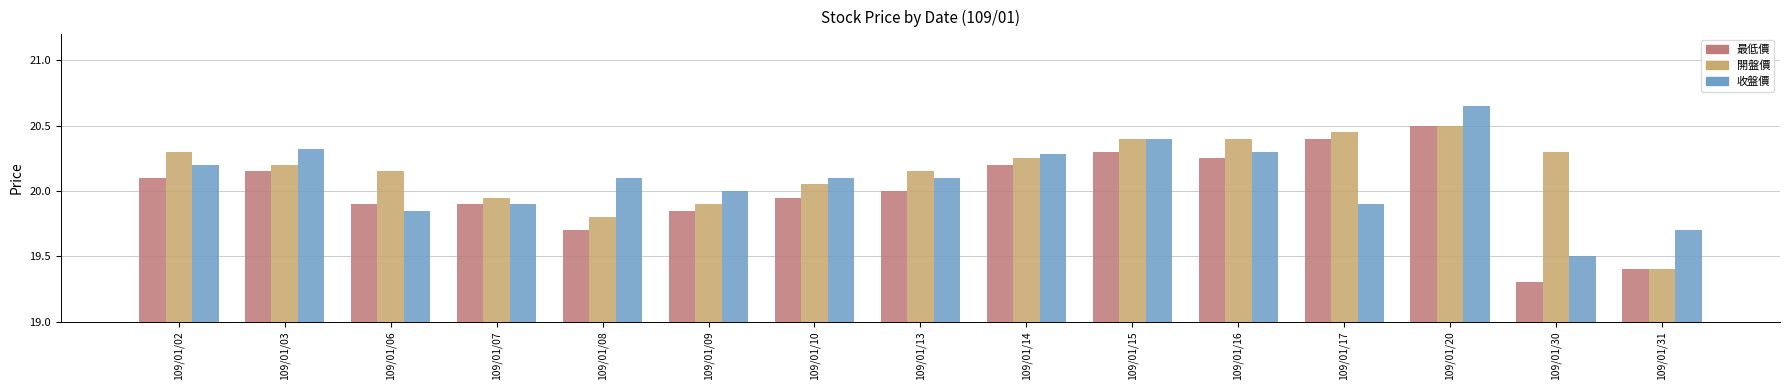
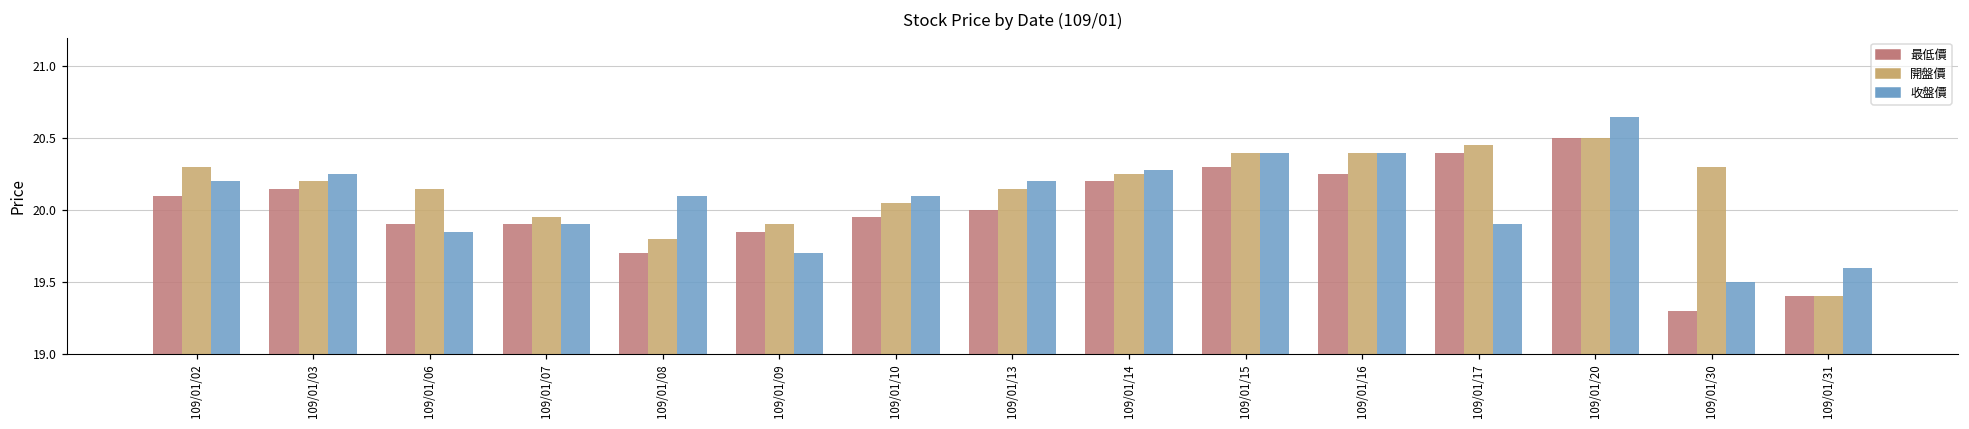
  {
    "收盤價": {
      "109/01/02": 20.20,
-     "109/01/03": 20.32,
+     "109/01/03": 20.25,
      "109/01/06": 19.85,
      "109/01/07": 19.90,
      "109/01/08": 20.10,
-     "109/01/09": 20.0,
+     "109/01/09": 19.7,
      "109/01/10": 20.10,
-     "109/01/13": 20.1,
+     "109/01/13": 20.2,
      "109/01/14": 20.28,
      "109/01/15": 20.40,
-     "109/01/16": 20.3,
+     "109/01/16": 20.4,
      "109/01/17": 19.90,
      "109/01/20": 20.65,
      "109/01/30": 19.50,
-     "109/01/31": 19.7
+     "109/01/31": 19.6
    }
  }
